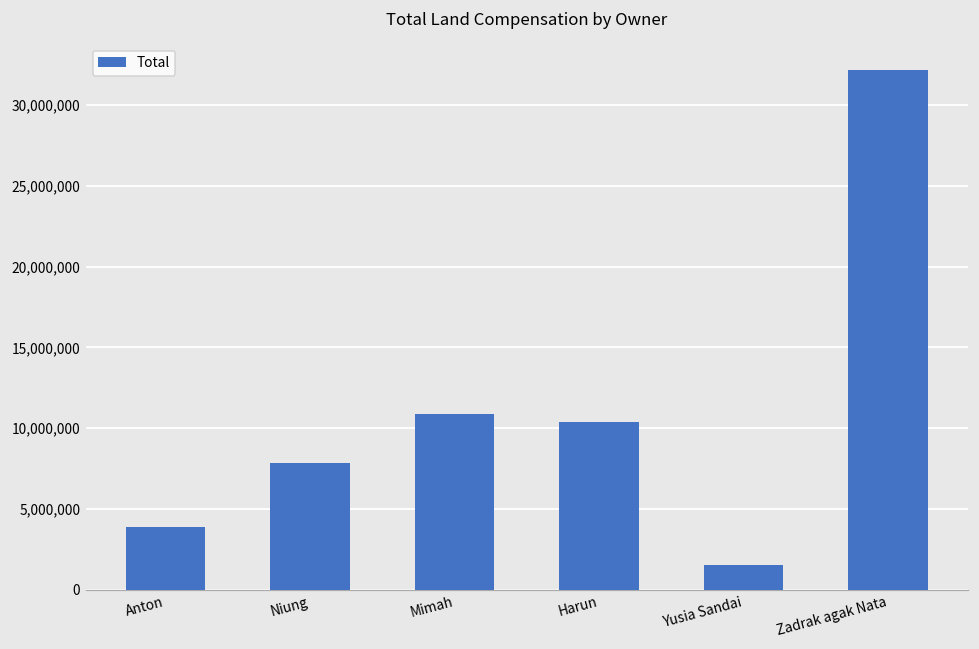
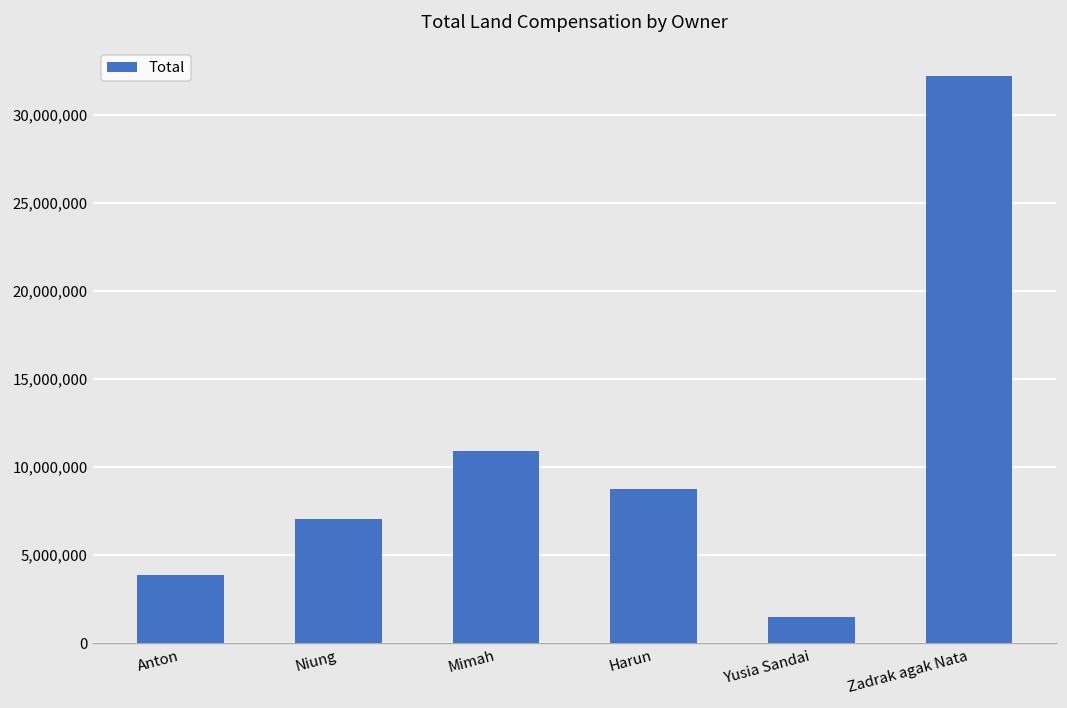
  {
    "Anton": "3,900,000",
-   "Niung": "7,900,000",
+   "Niung": "7,100,000",
    "Mimah": "10,900,000",
-   "Harun": "10,400,000",
+   "Harun": "8,700,000",
    "Yusia Sandai": "1,500,000",
    "Zadrak agak Nata": "32,200,000"
  }
